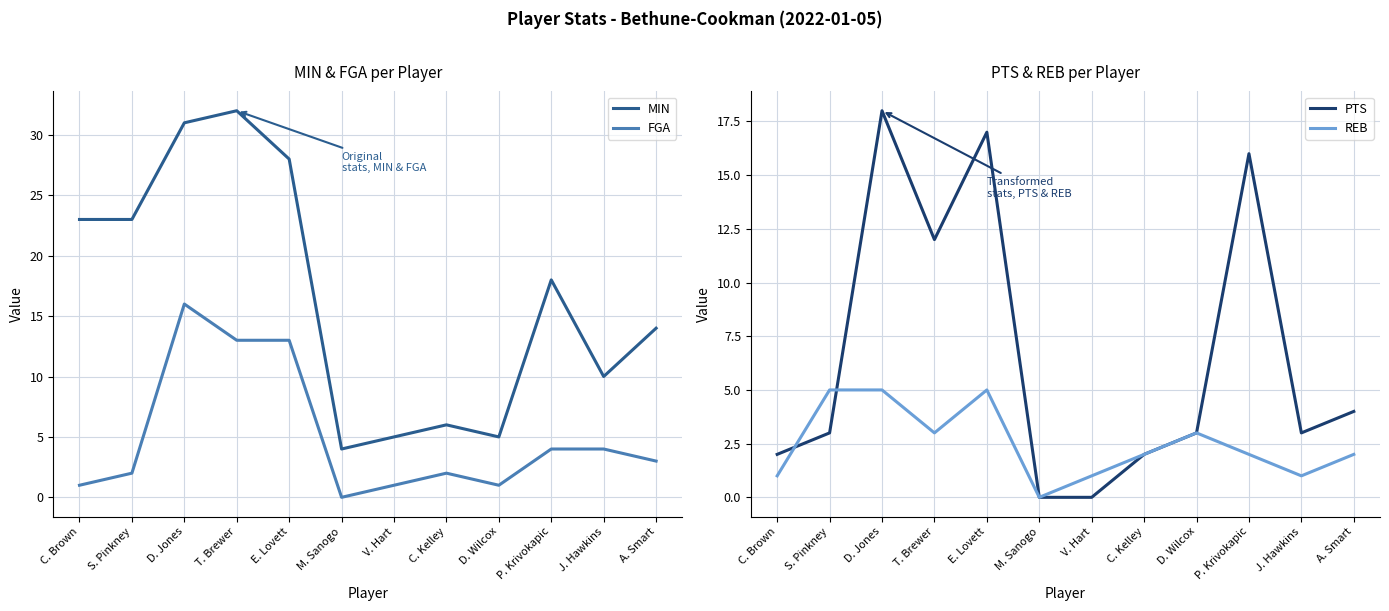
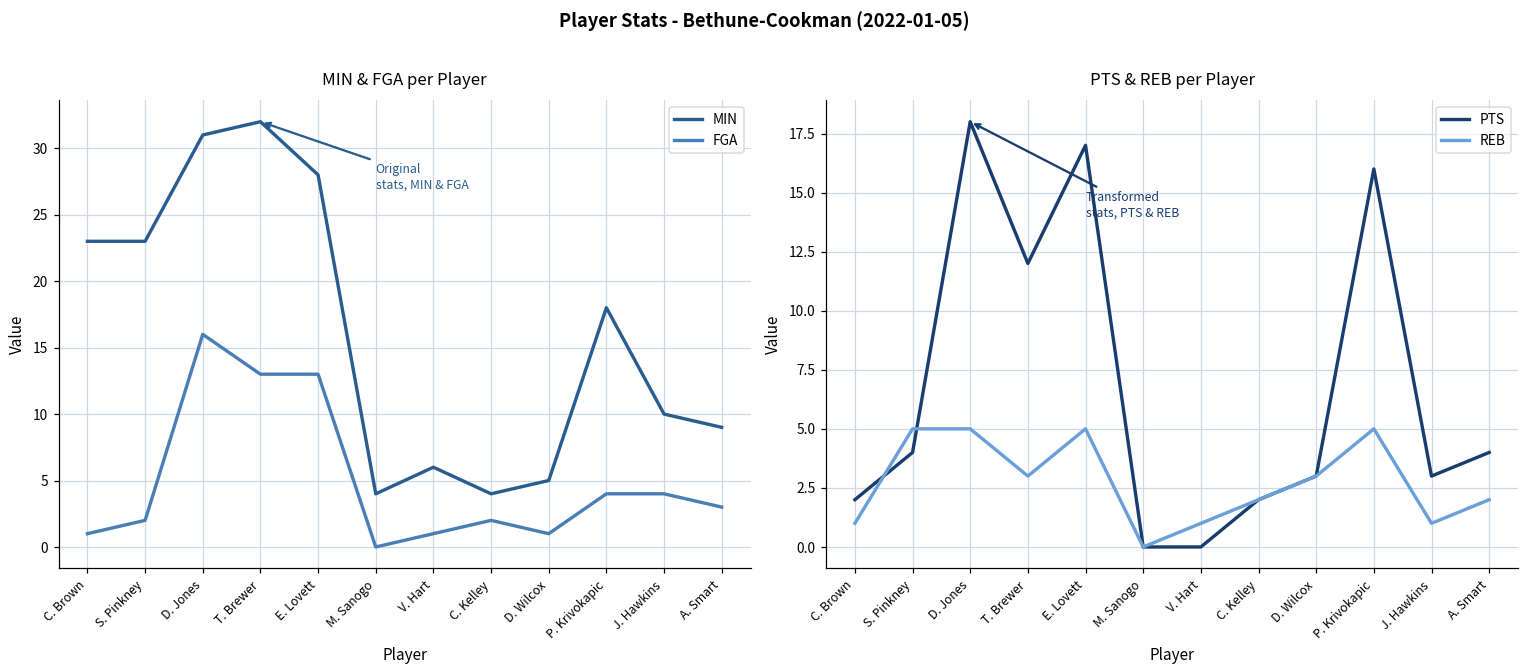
  {
    "MIN & FGA per Player": {
      "MIN": {
        "C. Brown": 23,
        "S. Pinkney": 23,
        "D. Jones": 31,
        "T. Brewer": 32,
        "E. Lovett": 28,
        "M. Sanogo": 4,
-       "V. Hart": 5,
-       "C. Kelley": 6,
+       "V. Hart": 6,
+       "C. Kelley": 4,
        "D. Wilcox": 5,
        "P. Krivokapic": 18,
        "J. Hawkins": 10,
-       "A. Smart": 14
+       "A. Smart": 9
      },
      "FGA": {
        "C. Brown": 1,
        "S. Pinkney": 2,
        "D. Jones": 16,
        "T. Brewer": 13,
        "E. Lovett": 13,
        "M. Sanogo": 0,
        "V. Hart": 1,
        "C. Kelley": 2,
        "D. Wilcox": 1,
        "P. Krivokapic": 4,
        "J. Hawkins": 4,
        "A. Smart": 3
      }
    },
    "PTS & REB per Player": {
      "PTS": {
        "C. Brown": 2,
-       "S. Pinkney": 3,
+       "S. Pinkney": 4,
        "D. Jones": 18,
        "T. Brewer": 12,
        "E. Lovett": 17,
        "V. Hart": 0,
        "P. Krivokapic": 16,
        "J. Hawkins": 3,
        "A. Smart": 4
      },
      "REB": {
        "C. Brown": 1,
        "S. Pinkney": 5,
        "D. Jones": 5,
        "T. Brewer": 3,
        "E. Lovett": 5,
        "V. Hart": 1,
-       "P. Krivokapic": 2,
+       "P. Krivokapic": 5,
        "J. Hawkins": 1,
        "A. Smart": 2
      }
    }
  }
